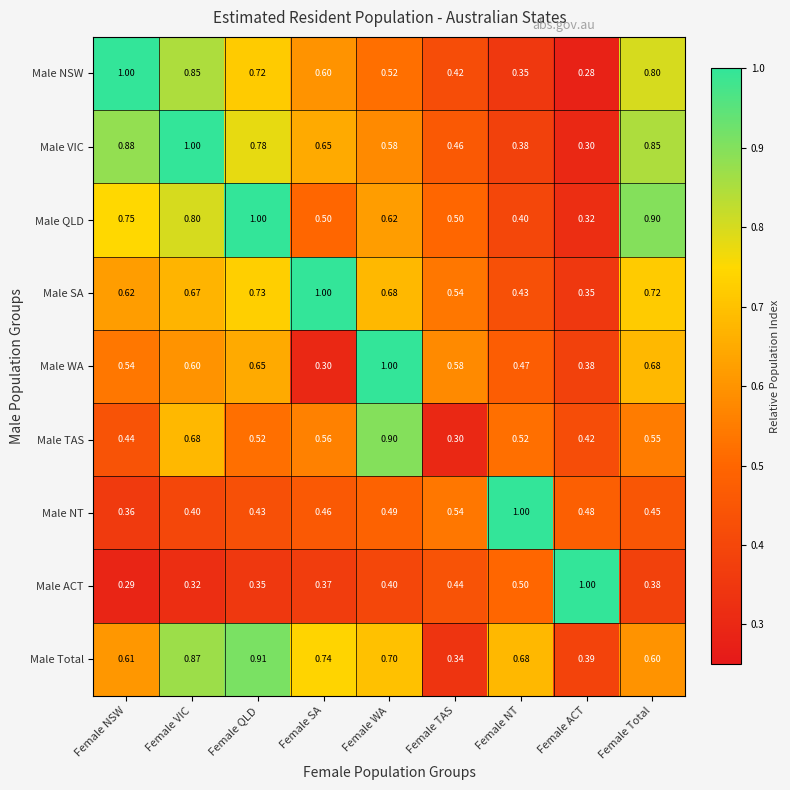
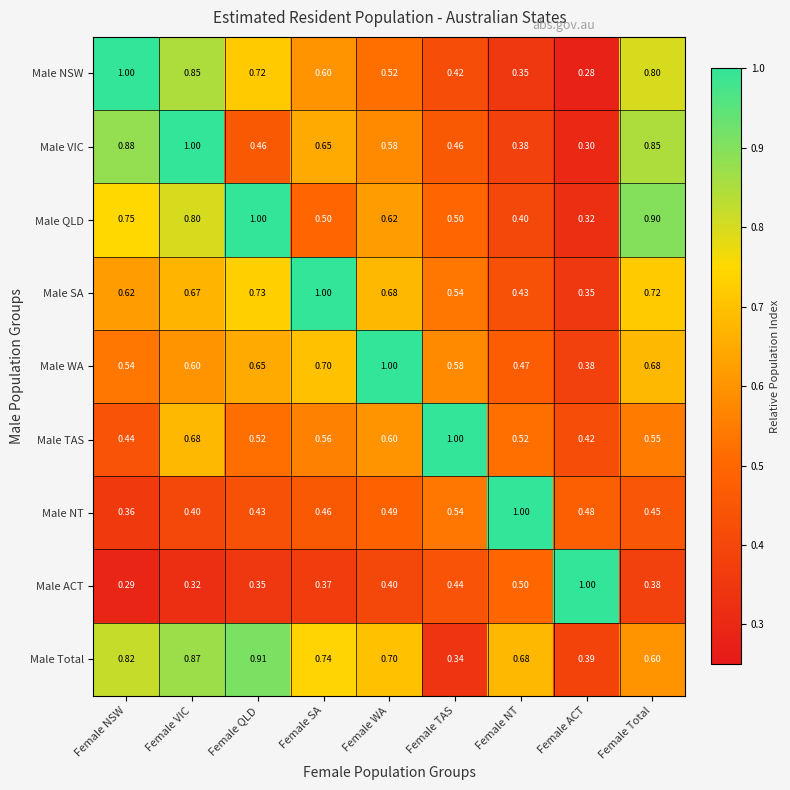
  {
    "Male NSW": {
      "Female NSW": 1.00,
      "Female VIC": 0.85,
      "Female QLD": 0.72,
      "Female SA": 0.60,
      "Female WA": 0.52,
      "Female TAS": 0.42,
      "Female NT": 0.35,
      "Female ACT": 0.28,
      "Female Total": 0.80
    },
    "Male VIC": {
      "Female NSW": 0.88,
      "Female VIC": 1.00,
-     "Female QLD": 0.78,
+     "Female QLD": 0.46,
      "Female SA": 0.65,
      "Female WA": 0.58,
      "Female TAS": 0.46,
      "Female NT": 0.38,
      "Female ACT": 0.30,
      "Female Total": 0.85
    },
    "Male QLD": {
      "Female NSW": 0.75,
      "Female VIC": 0.80,
      "Female QLD": 1.00,
      "Female SA": 0.50,
      "Female WA": 0.62,
      "Female TAS": 0.50,
      "Female NT": 0.40,
      "Female ACT": 0.32,
      "Female Total": 0.90
    },
    "Male SA": {
      "Female NSW": 0.62,
      "Female VIC": 0.67,
      "Female QLD": 0.73,
      "Female SA": 1.00,
      "Female WA": 0.68,
      "Female TAS": 0.54,
      "Female NT": 0.43,
      "Female ACT": 0.35,
      "Female Total": 0.72
    },
    "Male WA": {
      "Female NSW": 0.54,
      "Female VIC": 0.60,
      "Female QLD": 0.65,
-     "Female SA": 0.30,
+     "Female SA": 0.70,
      "Female WA": 1.00,
      "Female TAS": 0.58,
      "Female NT": 0.47,
      "Female ACT": 0.38,
      "Female Total": 0.68
    },
    "Male TAS": {
      "Female NSW": 0.44,
      "Female VIC": 0.68,
      "Female QLD": 0.52,
      "Female SA": 0.56,
-     "Female WA": 0.90,
-     "Female TAS": 0.30,
+     "Female WA": 0.60,
+     "Female TAS": 1.00,
      "Female NT": 0.52,
      "Female ACT": 0.42,
      "Female Total": 0.55
    },
    "Male NT": {
      "Female NSW": 0.36,
      "Female VIC": 0.40,
      "Female QLD": 0.43,
      "Female SA": 0.46,
      "Female WA": 0.49,
      "Female TAS": 0.54,
      "Female NT": 1.00,
      "Female ACT": 0.48,
      "Female Total": 0.45
    },
    "Male ACT": {
      "Female NSW": 0.29,
      "Female VIC": 0.32,
      "Female QLD": 0.35,
      "Female SA": 0.37,
      "Female WA": 0.40,
      "Female TAS": 0.44,
      "Female NT": 0.50,
      "Female ACT": 1.00,
      "Female Total": 0.38
    },
    "Male Total": {
-     "Female NSW": 0.61,
+     "Female NSW": 0.82,
      "Female VIC": 0.87,
      "Female QLD": 0.91,
      "Female SA": 0.74,
      "Female WA": 0.70,
      "Female TAS": 0.34,
      "Female NT": 0.68,
      "Female ACT": 0.39,
      "Female Total": 0.60
    }
  }
